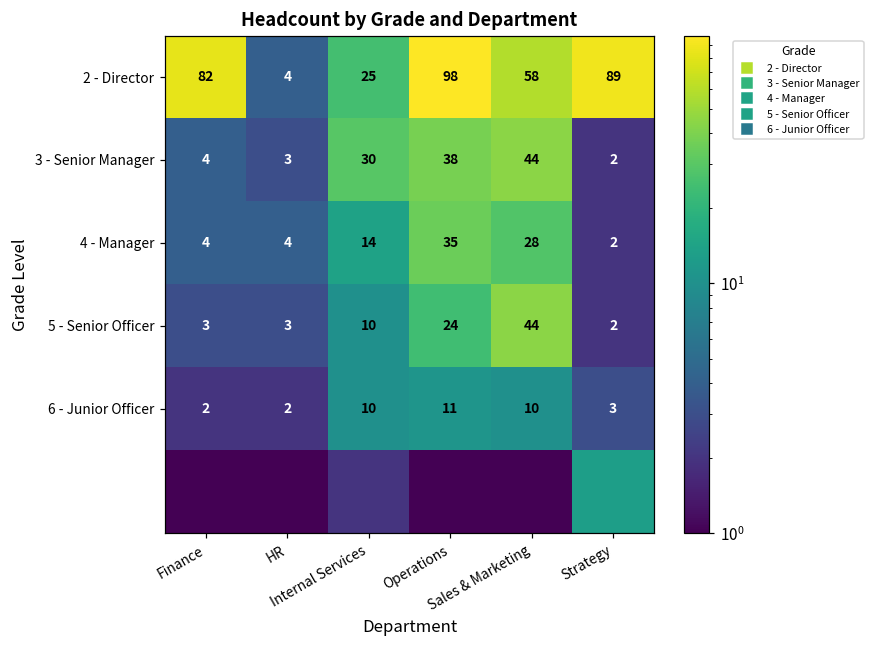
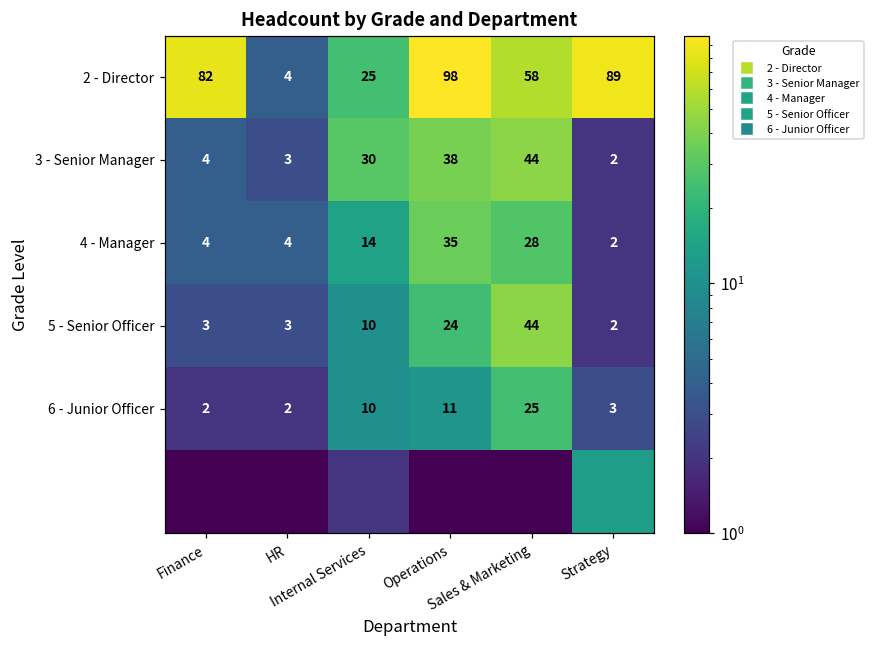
  {
    "2 - Director": {
      "Finance": 82,
      "HR": 4,
      "Internal Services": 25,
      "Operations": 98,
      "Sales & Marketing": 58,
      "Strategy": 89
    },
    "3 - Senior Manager": {
      "Finance": 4,
      "HR": 3,
      "Internal Services": 30,
      "Operations": 38,
      "Sales & Marketing": 44,
      "Strategy": 2
    },
    "4 - Manager": {
      "Finance": 4,
      "HR": 4,
      "Internal Services": 14,
      "Operations": 35,
      "Sales & Marketing": 28,
      "Strategy": 2
    },
    "5 - Senior Officer": {
      "Finance": 3,
      "HR": 3,
      "Internal Services": 10,
      "Operations": 24,
      "Sales & Marketing": 44,
      "Strategy": 2
    },
    "6 - Junior Officer": {
      "Finance": 2,
      "HR": 2,
      "Internal Services": 10,
      "Operations": 11,
-     "Sales & Marketing": 10,
+     "Sales & Marketing": 25,
      "Strategy": 3
    }
  }
